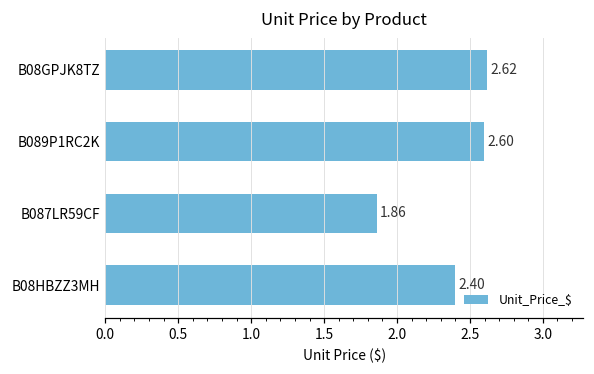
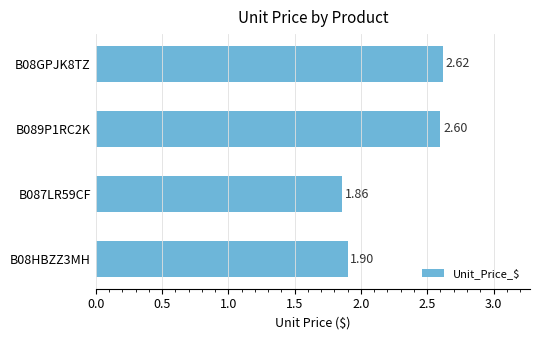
  {
    "B08GPJK8TZ": 2.62,
    "B089P1RC2K": 2.60,
    "B087LR59CF": 1.86,
-   "B08HBZZ3MH": 2.40
+   "B08HBZZ3MH": 1.90
  }
